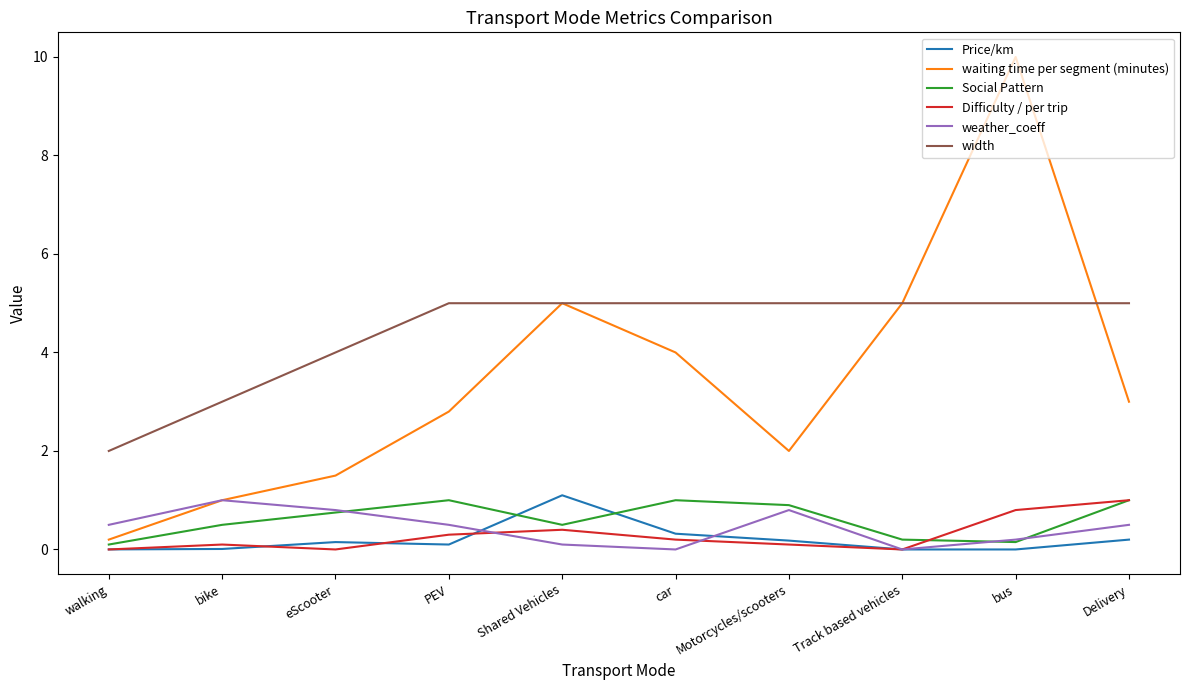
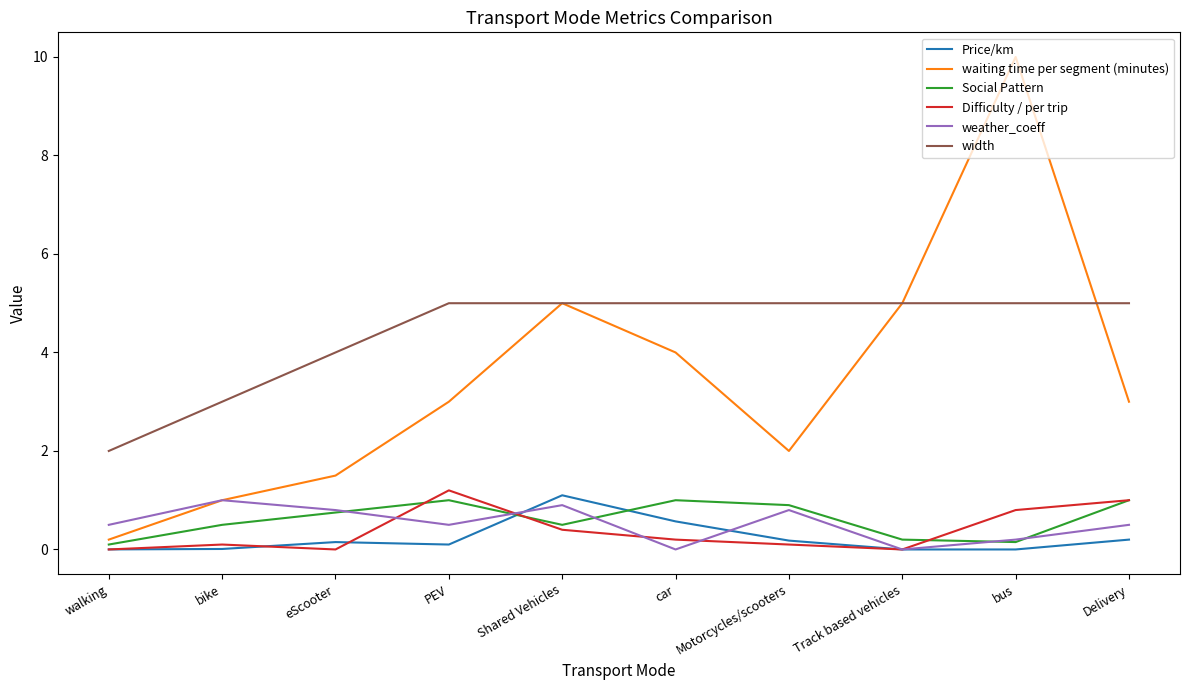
  {
    "Price/km": {
      "bike": 0.0,
      "eScooter": 0.2,
      "PEV": 0.1,
      "Shared Vehicles": 1.1,
-     "car": 0.3,
+     "car": 0.6,
      "Motorcycles/scooters": 0.2,
      "bus": 0.0,
      "Delivery": 0.2
    },
    "waiting time per segment (minutes)": {
      "walking": 0.2,
      "eScooter": 1.5,
-     "PEV": 2.8,
+     "PEV": 3.0,
      "car": 4.0,
      "Motorcycles/scooters": 2.0,
      "Delivery": 3.0
    },
    "Social Pattern": {
      "walking": 0.1,
      "bike": 0.5,
      "PEV": 1.0,
      "Shared Vehicles": 0.5,
      "car": 1.0,
      "Motorcycles/scooters": 0.9,
      "Track based vehicles": 0.2
    },
    "Difficulty / per trip": {
      "bike": 0.1,
      "eScooter": 0.0,
-     "PEV": 0.3,
+     "PEV": 1.2,
      "Shared Vehicles": 0.4,
      "car": 0.2,
      "Motorcycles/scooters": 0.1,
      "bus": 0.8
    },
    "weather_coeff": {
      "walking": 0.5,
      "PEV": 0.5,
-     "Shared Vehicles": 0.1,
+     "Shared Vehicles": 0.9,
      "car": 0.0,
      "Motorcycles/scooters": 0.8,
      "Delivery": 0.5
    },
    "width": {
      "walking": 2.0,
      "bike": 3.0,
      "eScooter": 4.0,
      "PEV": 5.0,
      "car": 5.0,
      "Motorcycles/scooters": 5.0,
      "bus": 5.0,
      "Delivery": 5.0
    }
  }
